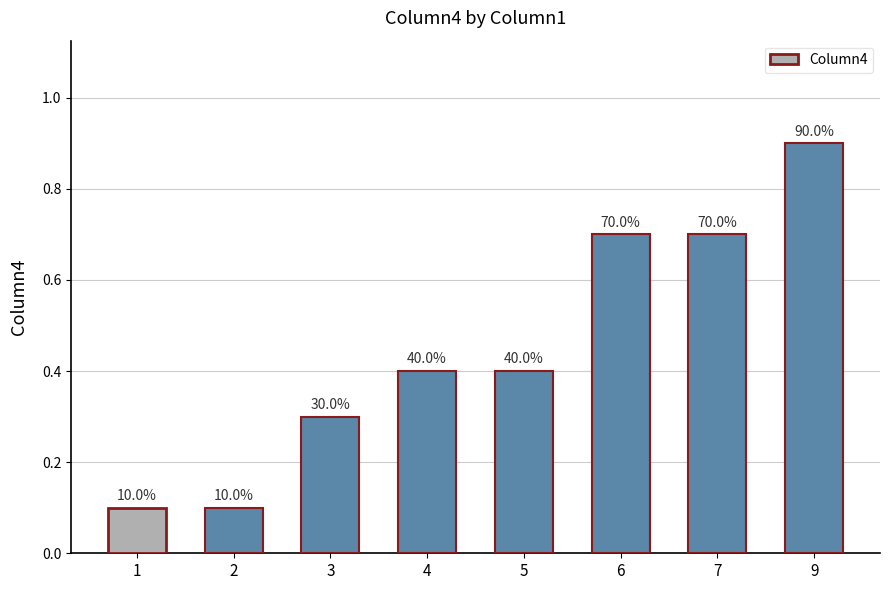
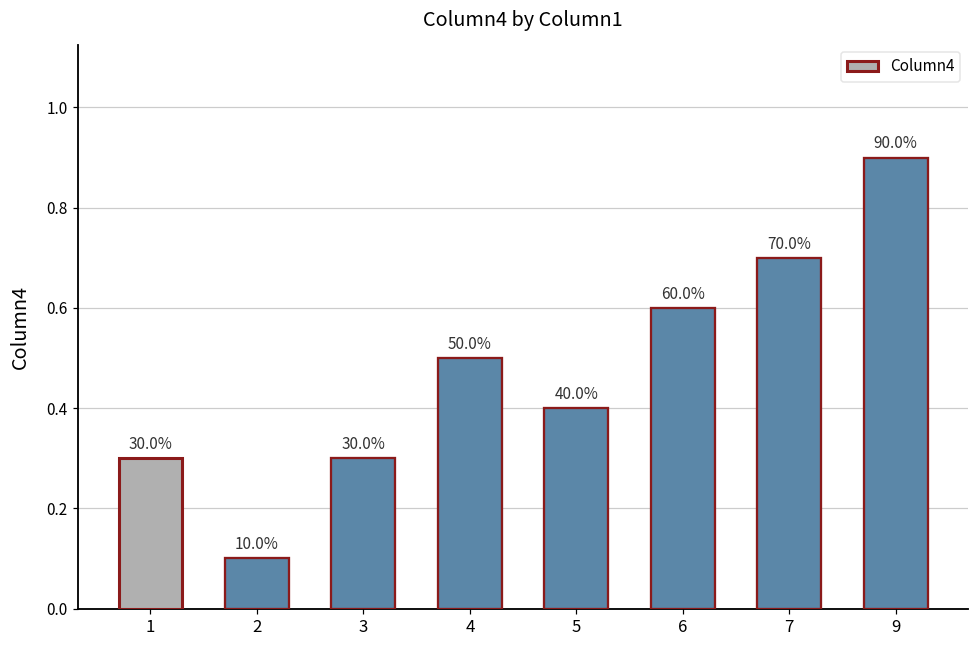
  {
-   "1": "10.0%",
+   "1": "30.0%",
    "2": "10.0%",
    "3": "30.0%",
-   "4": "40.0%",
+   "4": "50.0%",
    "5": "40.0%",
-   "6": "70.0%",
+   "6": "60.0%",
    "7": "70.0%",
    "9": "90.0%"
  }
